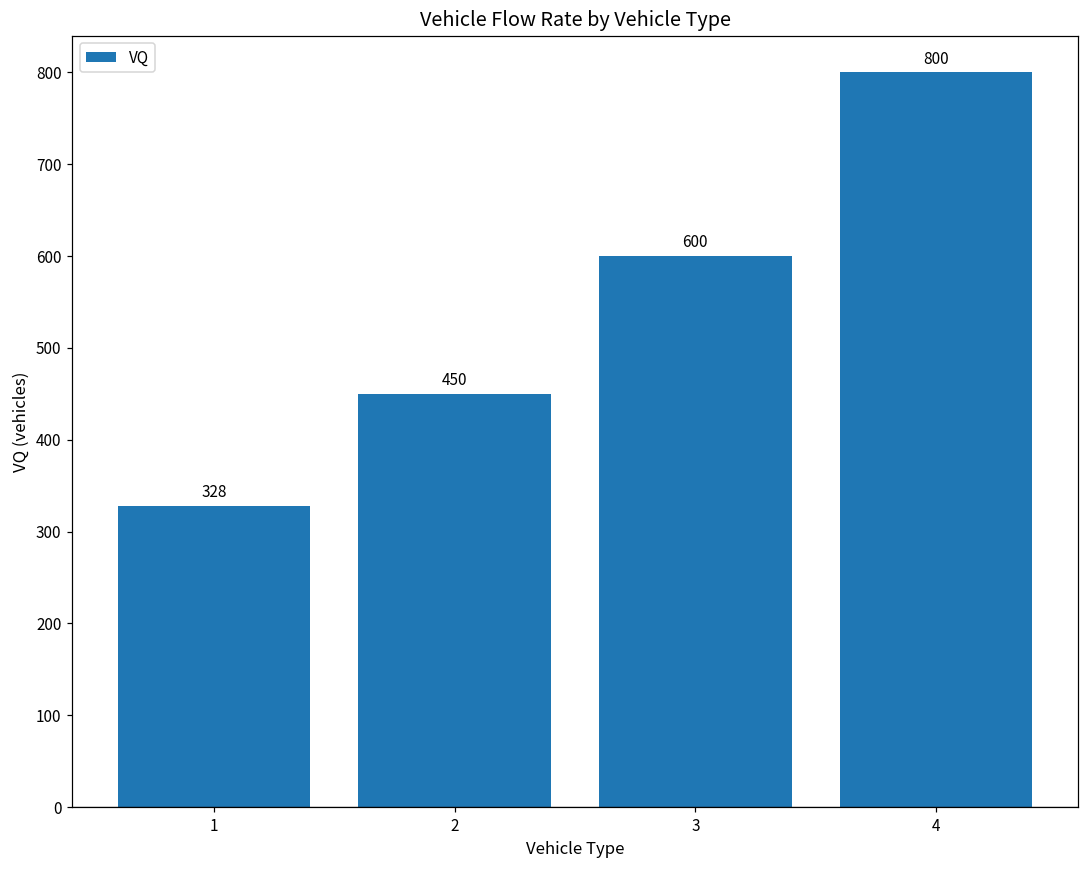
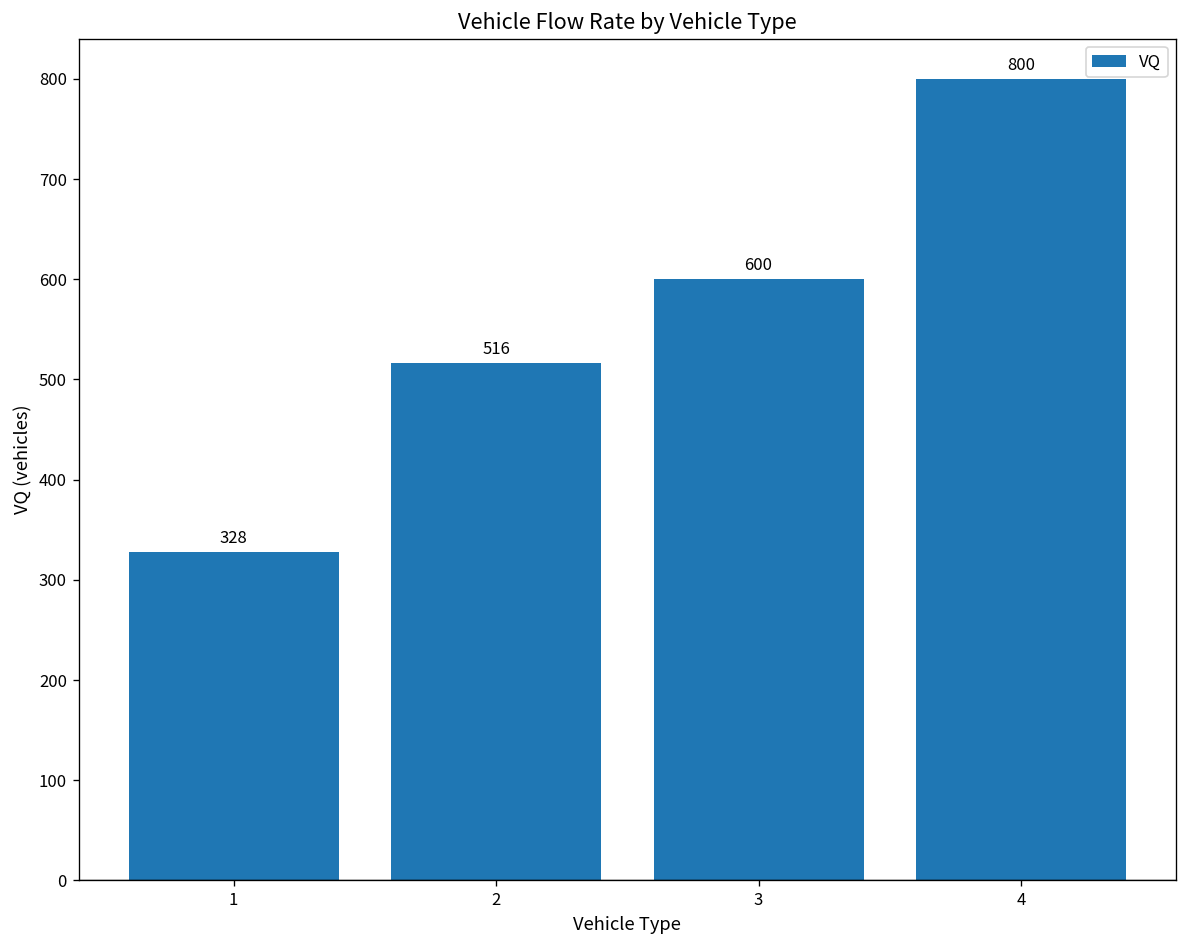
  {
    "1": 328,
-   "2": 450,
+   "2": 516,
    "3": 600,
    "4": 800
  }
